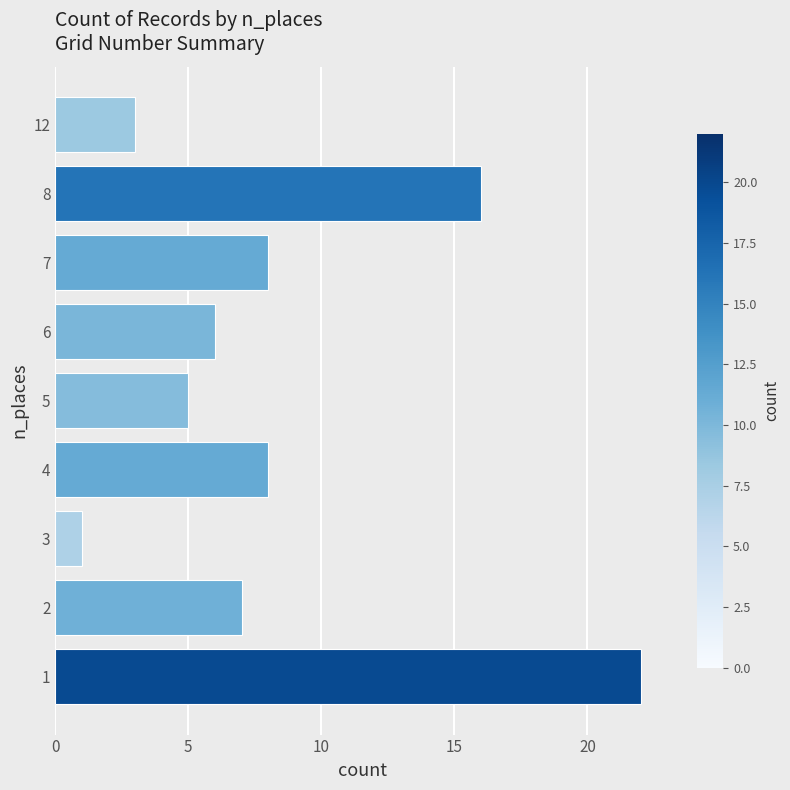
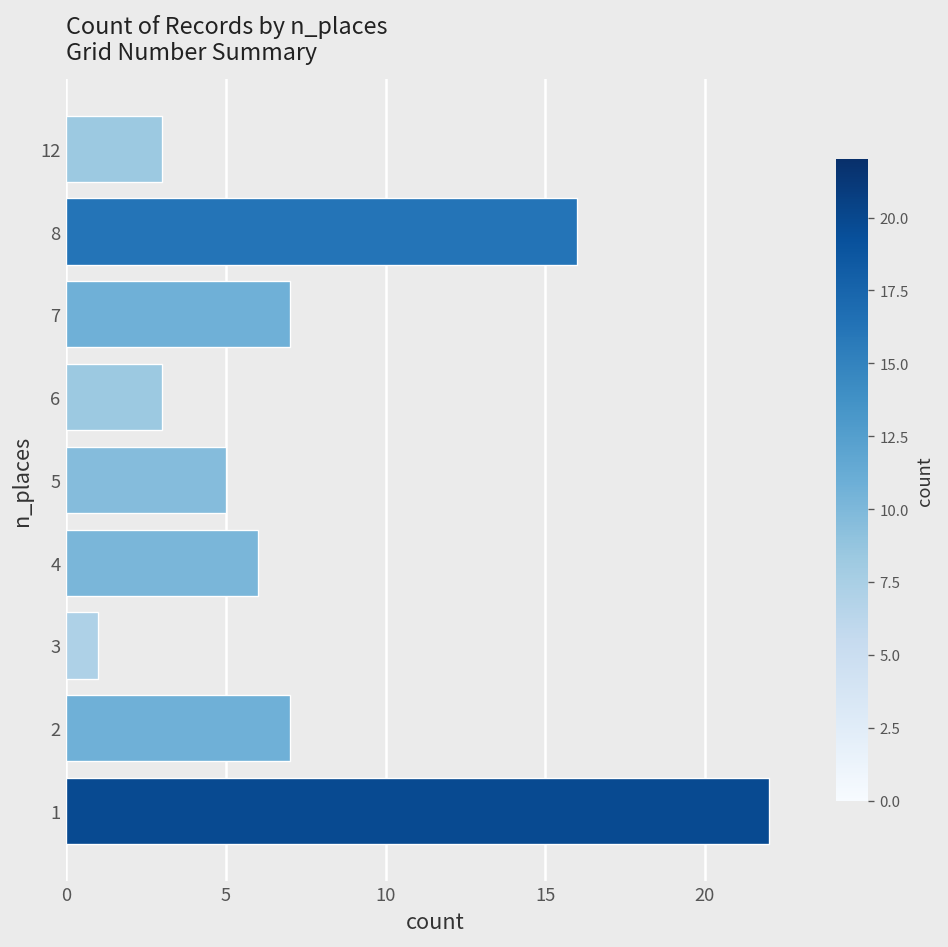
  {
    "12": 3,
    "8": 16,
-   "7": 8,
-   "6": 6,
+   "7": 7,
+   "6": 3,
    "5": 5,
-   "4": 8,
+   "4": 6,
    "3": 1,
    "2": 7,
    "1": 22
  }
